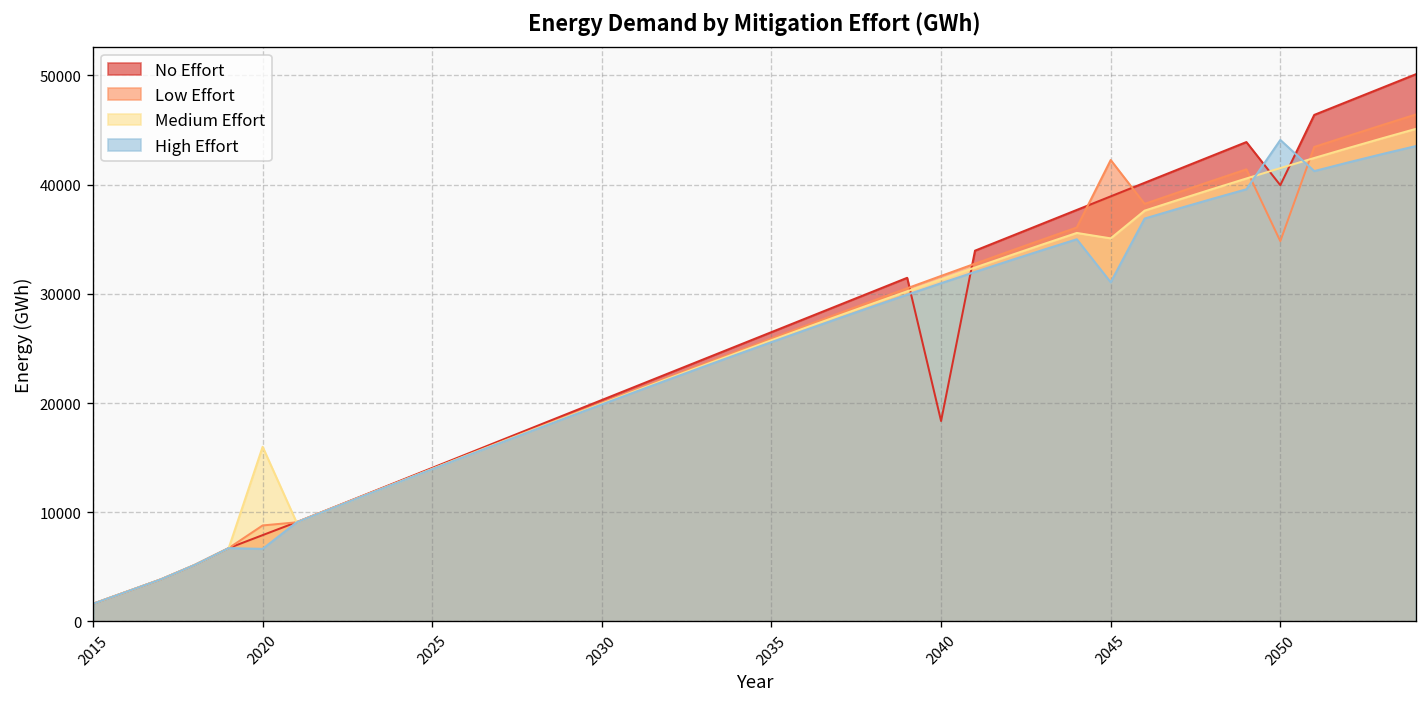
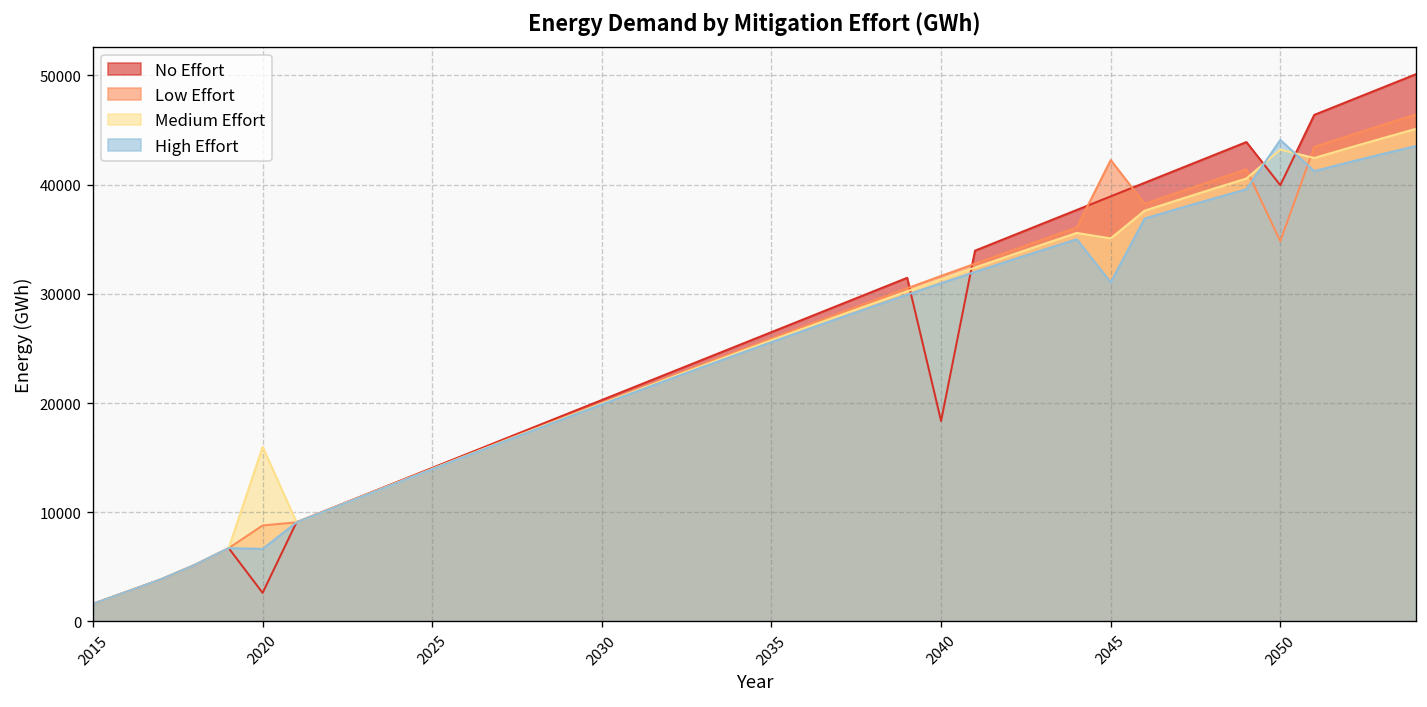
  {
    "No Effort": {
-     "2020": 8000,
+     "2020": 3000,
      "2035": 26000,
      "2040": 18000,
      "2045": 39000,
      "2050": 40000
    },
    "Low Effort": {
      "2020": 9000,
      "2040": 32000,
      "2045": 42000,
      "2050": 35000
    },
    "Medium Effort": {
      "2020": 16000,
      "2040": 31000,
      "2045": 35000,
-     "2050": 42000
+     "2050": 43000
    },
    "High Effort": {
      "2020": 7000,
      "2040": 31000,
      "2045": 31000,
      "2050": 44000
    }
  }
